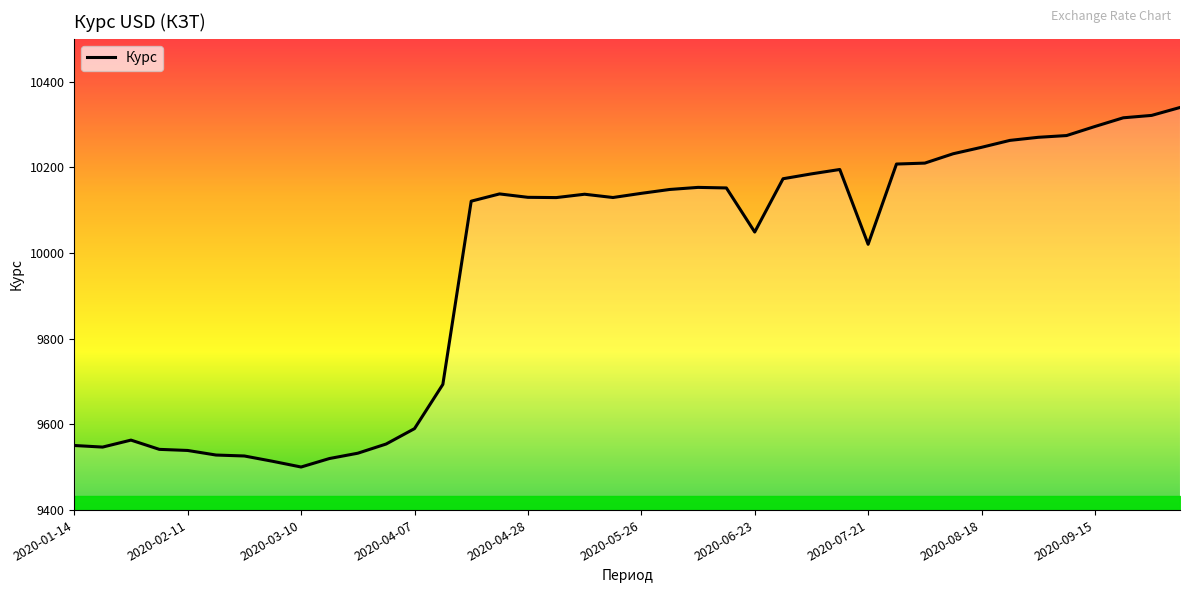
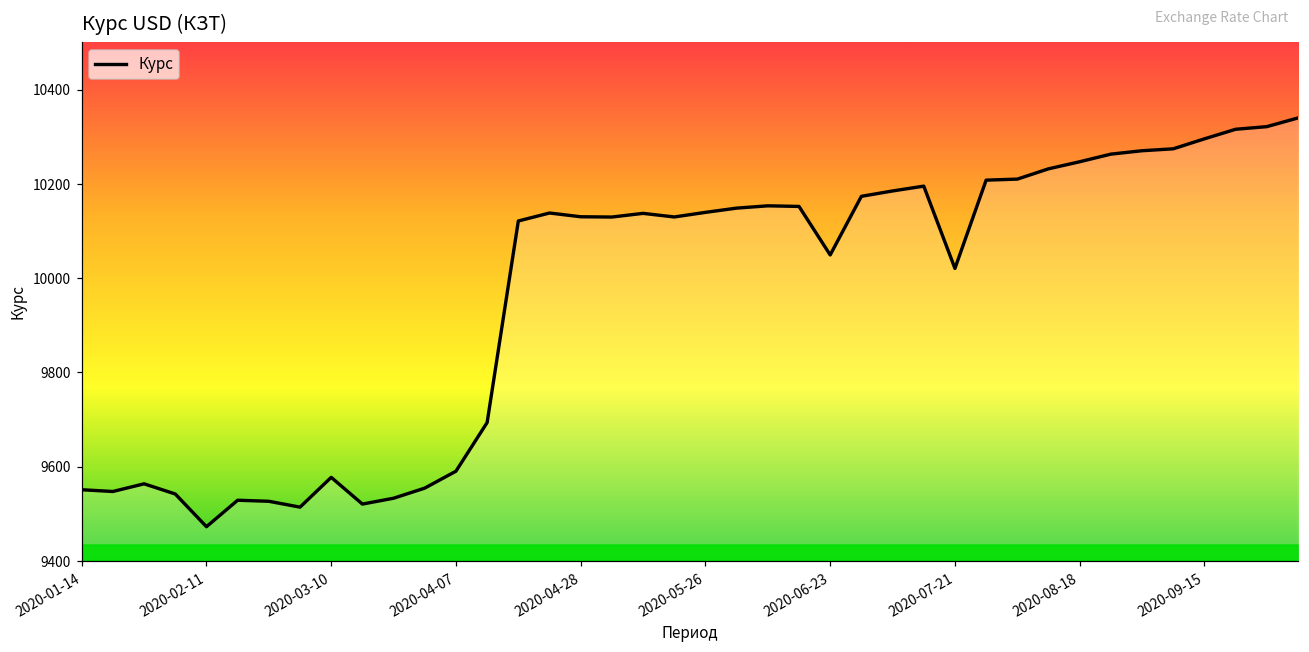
  {
    "Курс": {
      "2020-01-14": 9550,
-     "2020-02-11": 9540,
-     "2020-03-10": 9500,
+     "2020-02-11": 9470,
+     "2020-03-10": 9580,
      "2020-04-07": 9590,
      "2020-04-28": 10130,
      "2020-05-26": 10140,
      "2020-06-23": 10050,
      "2020-07-21": 10020,
      "2020-08-18": 10250,
      "2020-09-15": 10300
    }
  }
